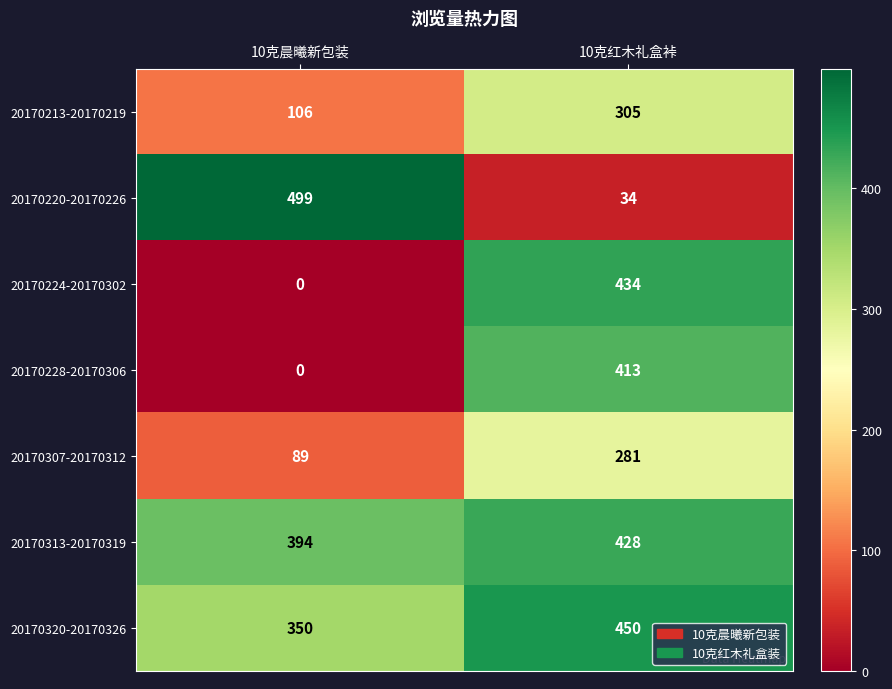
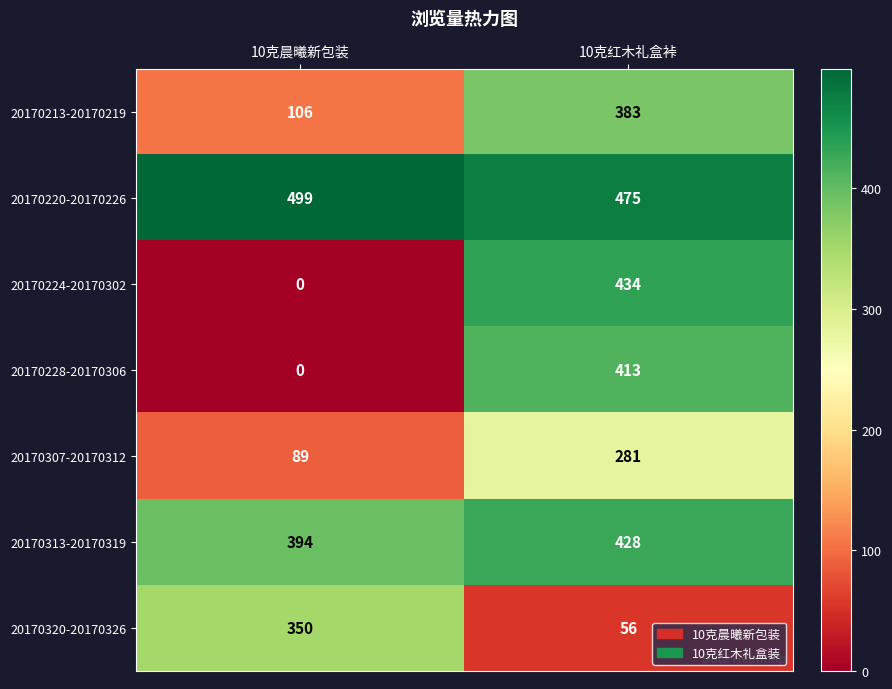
  {
    "20170213-20170219": {
      "10克晨曦新包装": 106,
-     "10克红木礼盒裃": 305
+     "10克红木礼盒裃": 383
    },
    "20170220-20170226": {
      "10克晨曦新包装": 499,
-     "10克红木礼盒裃": 34
+     "10克红木礼盒裃": 475
    },
    "20170224-20170302": {
      "10克晨曦新包装": 0,
      "10克红木礼盒裃": 434
    },
    "20170228-20170306": {
      "10克晨曦新包装": 0,
      "10克红木礼盒裃": 413
    },
    "20170307-20170312": {
      "10克晨曦新包装": 89,
      "10克红木礼盒裃": 281
    },
    "20170313-20170319": {
      "10克晨曦新包装": 394,
      "10克红木礼盒裃": 428
    },
    "20170320-20170326": {
      "10克晨曦新包装": 350,
-     "10克红木礼盒裃": 450
+     "10克红木礼盒裃": 56
    }
  }
